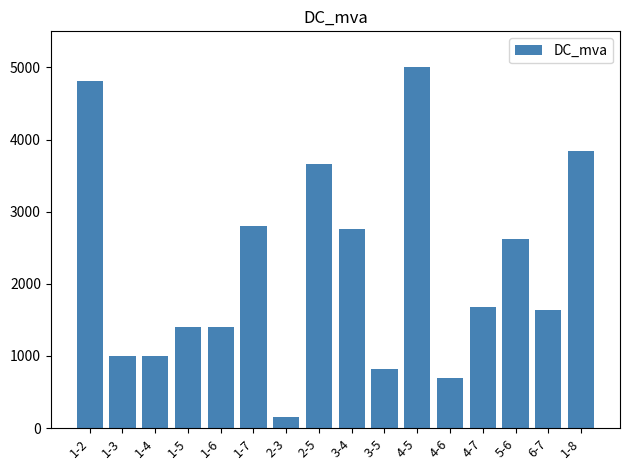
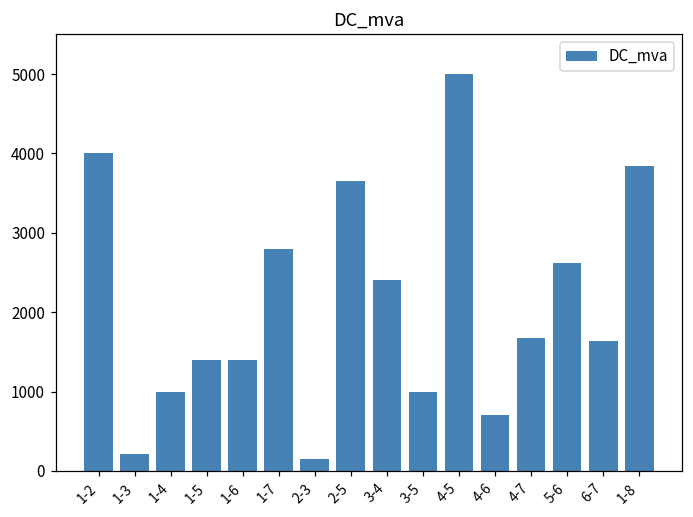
  {
-   "1-2": 4800,
-   "1-3": 1000,
+   "1-2": 4000,
+   "1-3": 200,
    "1-4": 1000,
    "1-5": 1400,
    "1-6": 1400,
    "1-7": 2800,
    "2-3": 100,
    "2-5": 3700,
-   "3-4": 2800,
-   "3-5": 800,
+   "3-4": 2400,
+   "3-5": 1000,
    "4-5": 5000,
    "4-6": 700,
    "4-7": 1700,
    "5-6": 2600,
    "6-7": 1600,
    "1-8": 3800
  }
